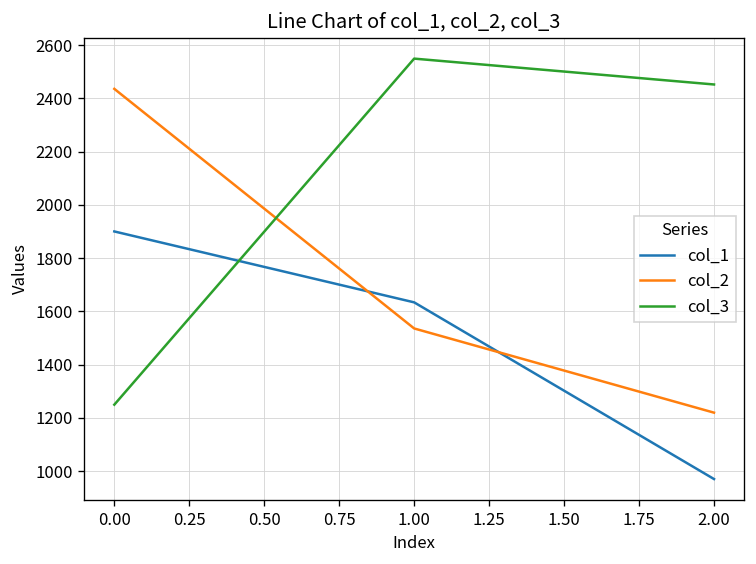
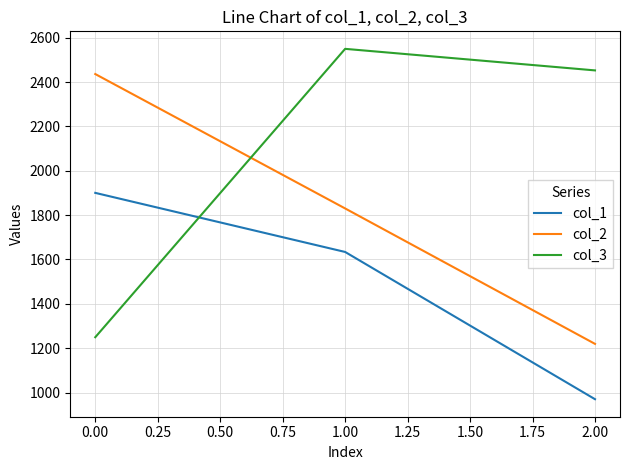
  {
    "col_1": {
      "0.00": 1900,
      "1.00": 1630,
      "2.00": 970
    },
    "col_2": {
      "0.00": 2440,
-     "1.00": 1540,
+     "1.00": 1830,
      "2.00": 1220
    },
    "col_3": {
      "0.00": 1250,
      "1.00": 2550,
      "2.00": 2450
    }
  }
